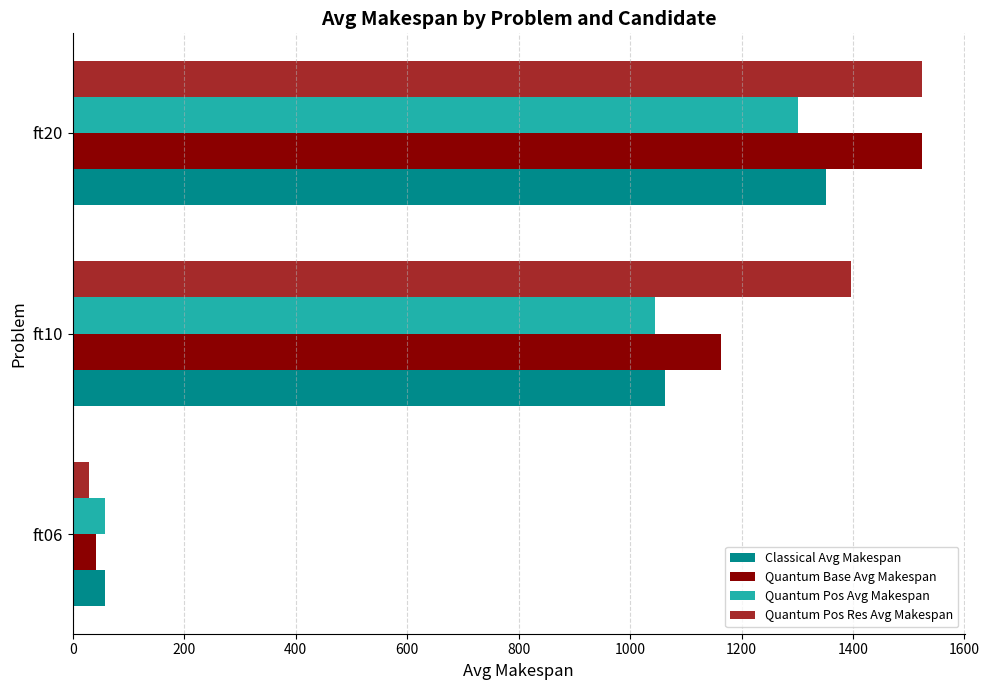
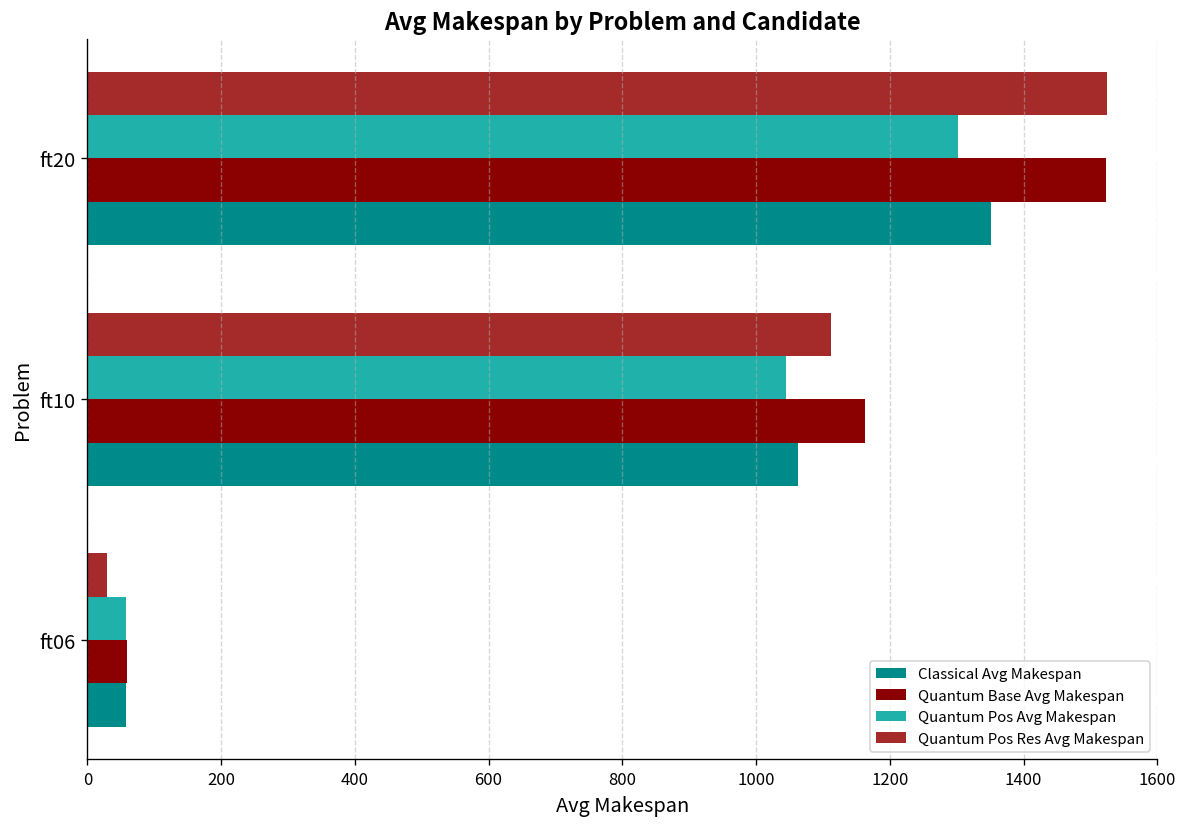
  {
    "Quantum Base Avg Makespan": {
      "ft20": 1520,
      "ft10": 1160,
-     "ft06": 40
+     "ft06": 60
    },
    "Quantum Pos Res Avg Makespan": {
      "ft20": 1520,
-     "ft10": 1400,
+     "ft10": 1110,
      "ft06": 30
    }
  }
